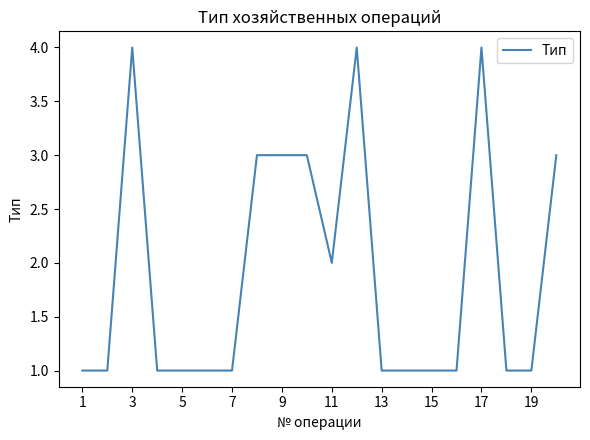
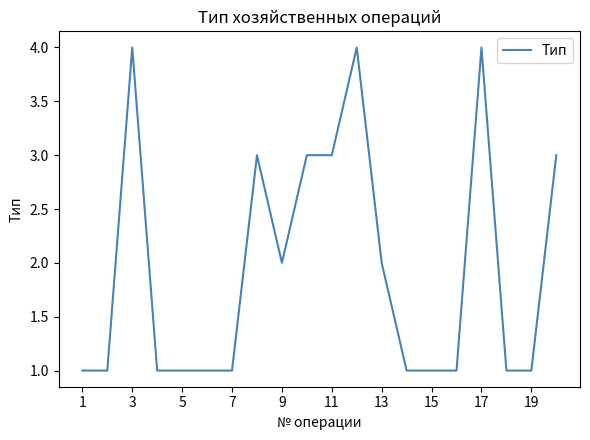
  {
    "1": 1,
    "3": 4,
    "5": 1,
    "7": 1,
-   "9": 3,
-   "11": 2,
-   "13": 1,
+   "9": 2,
+   "11": 3,
+   "13": 2,
    "15": 1,
    "17": 4,
    "19": 1
  }
